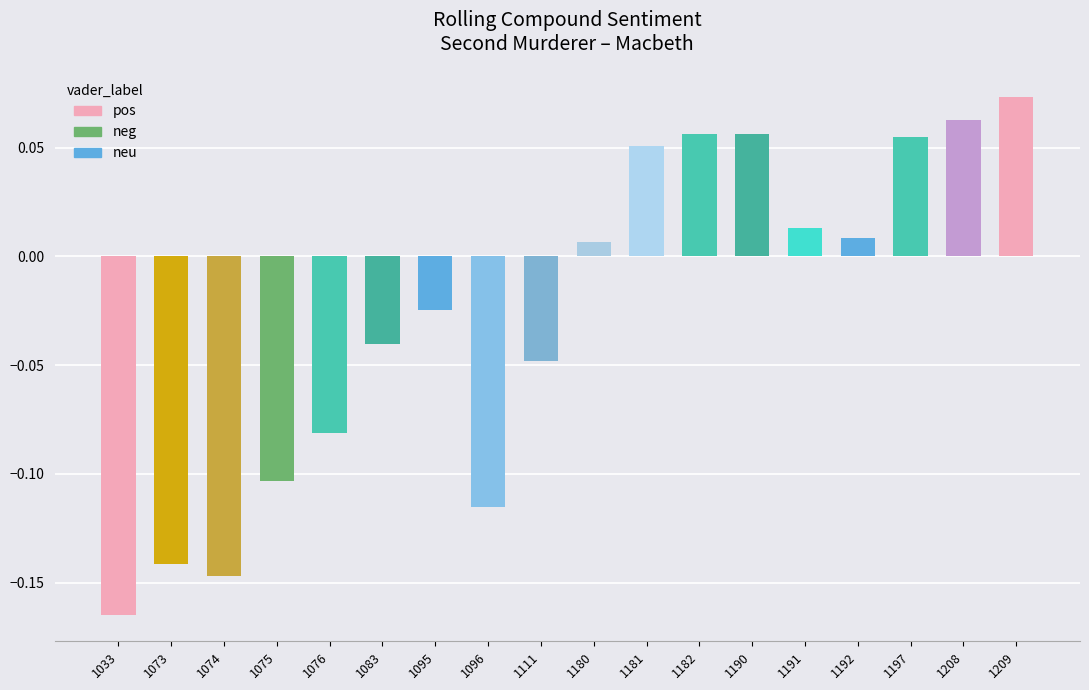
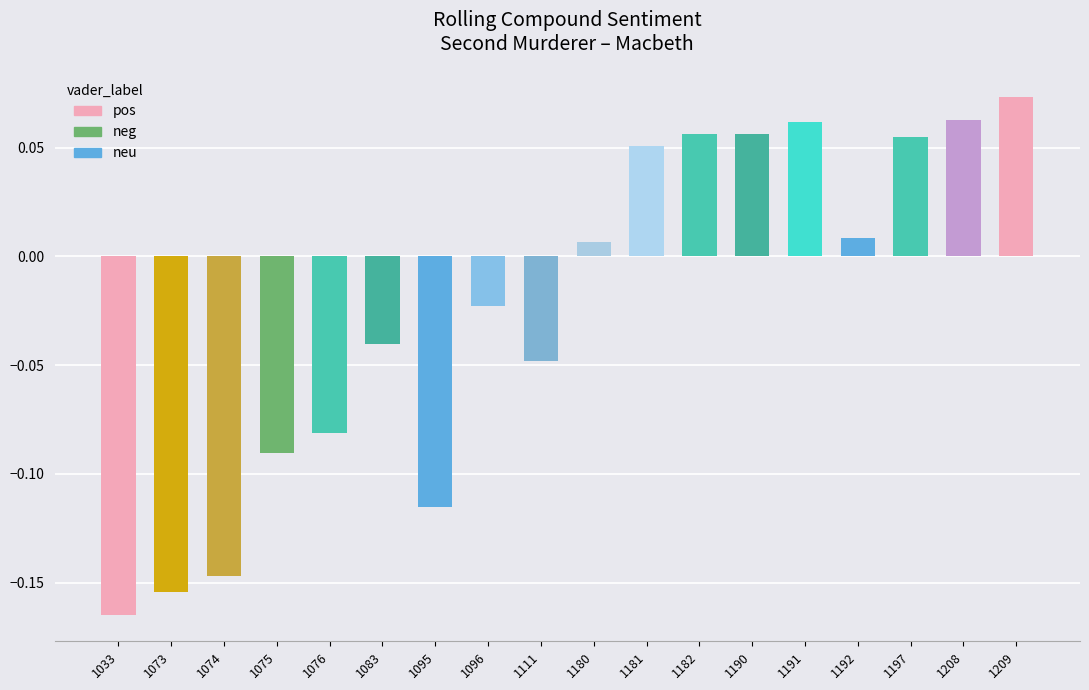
  {
    "1033": -0.165,
-   "1073": -0.142,
+   "1073": -0.154,
    "1074": -0.147,
-   "1075": -0.103,
+   "1075": -0.090,
    "1076": -0.081,
    "1083": -0.040,
-   "1095": -0.025,
-   "1096": -0.115,
+   "1095": -0.115,
+   "1096": -0.023,
    "1111": -0.048,
    "1180": 0.007,
    "1181": 0.051,
    "1182": 0.056,
    "1190": 0.056,
-   "1191": 0.013,
+   "1191": 0.062,
    "1192": 0.008,
    "1197": 0.055,
    "1208": 0.063,
    "1209": 0.073
  }
